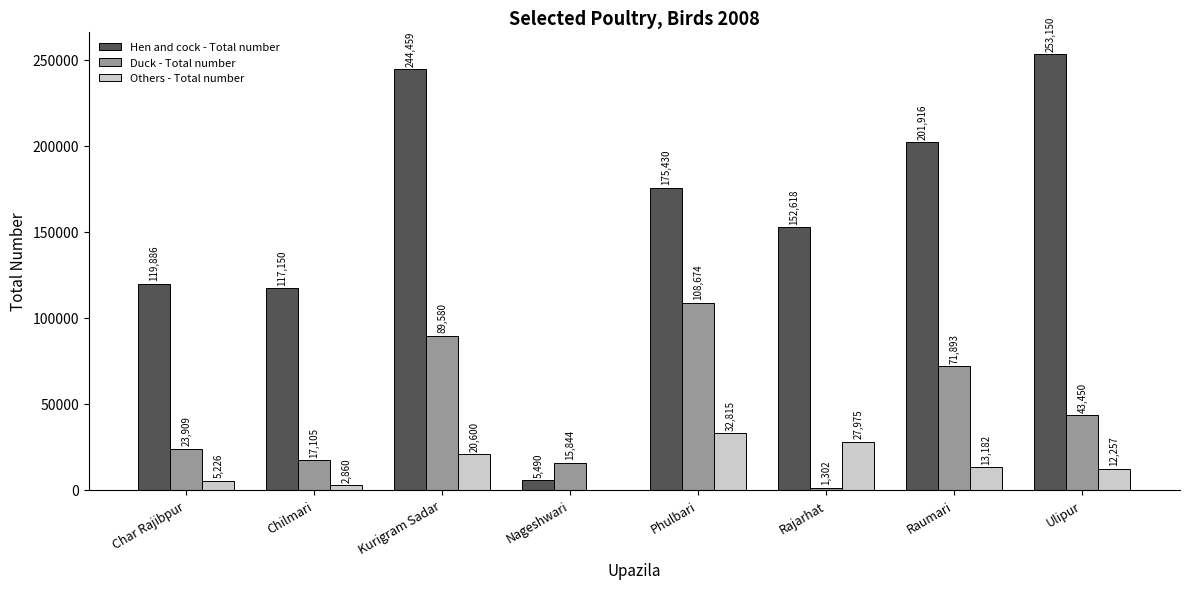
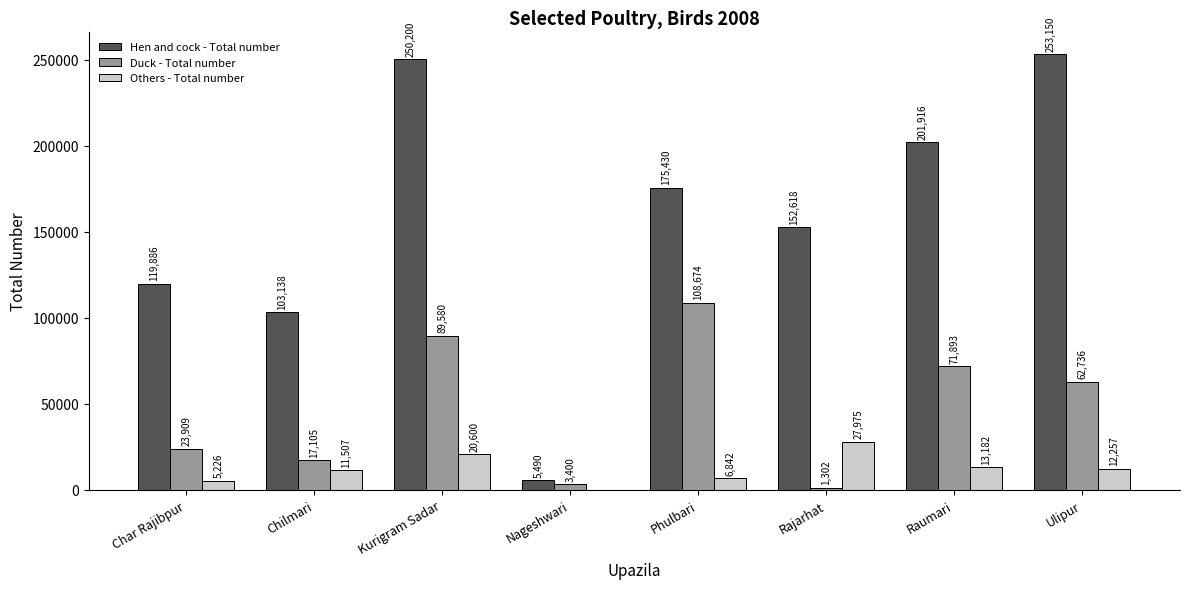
  {
    "Hen and cock - Total number": {
      "Char Rajibpur": "119,886",
-     "Chilmari": "117,150",
-     "Kurigram Sadar": "244,459",
+     "Chilmari": "103,138",
+     "Kurigram Sadar": "250,200",
      "Nageshwari": "5,490",
      "Phulbari": "175,430",
      "Rajarhat": "152,618",
      "Raumari": "201,916",
      "Ulipur": "253,150"
    },
    "Duck - Total number": {
      "Char Rajibpur": "23,909",
      "Chilmari": "17,105",
      "Kurigram Sadar": "89,580",
-     "Nageshwari": "15,844",
+     "Nageshwari": "3,400",
      "Phulbari": "108,674",
      "Rajarhat": "1,302",
      "Raumari": "71,893",
-     "Ulipur": "43,450"
+     "Ulipur": "62,736"
    },
    "Others - Total number": {
      "Char Rajibpur": "5,226",
-     "Chilmari": "2,860",
+     "Chilmari": "11,507",
      "Kurigram Sadar": "20,600",
-     "Phulbari": "32,815",
+     "Phulbari": "6,842",
      "Rajarhat": "27,975",
      "Raumari": "13,182",
      "Ulipur": "12,257"
    }
  }
